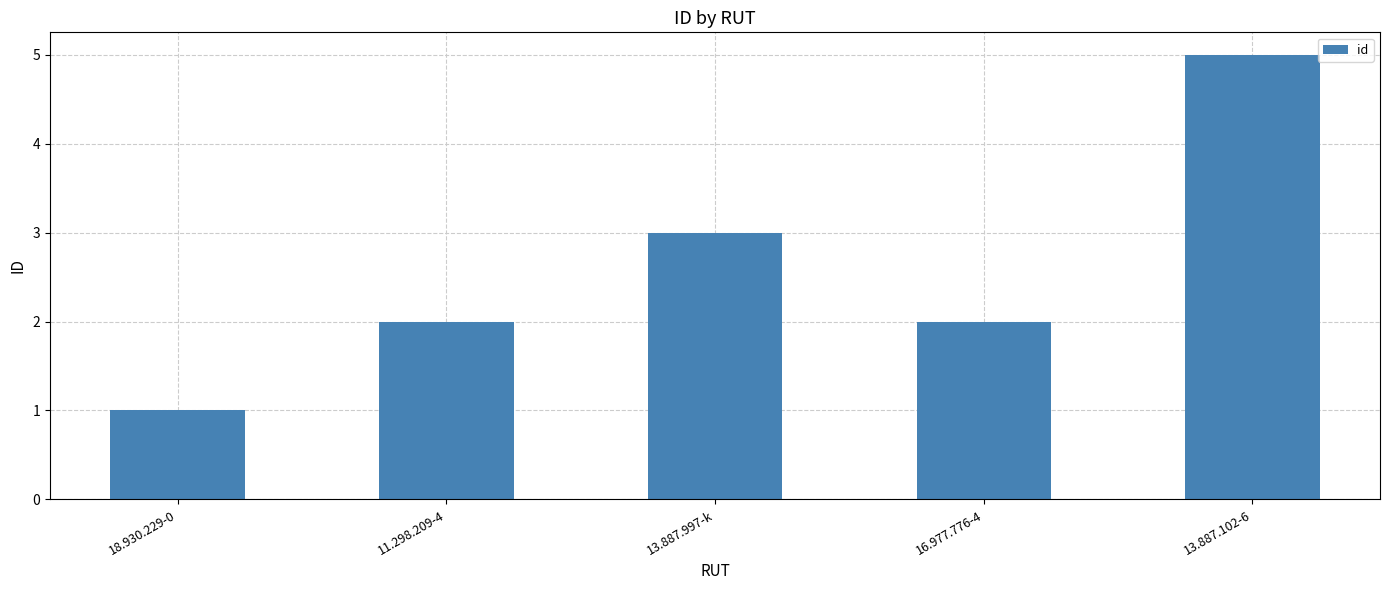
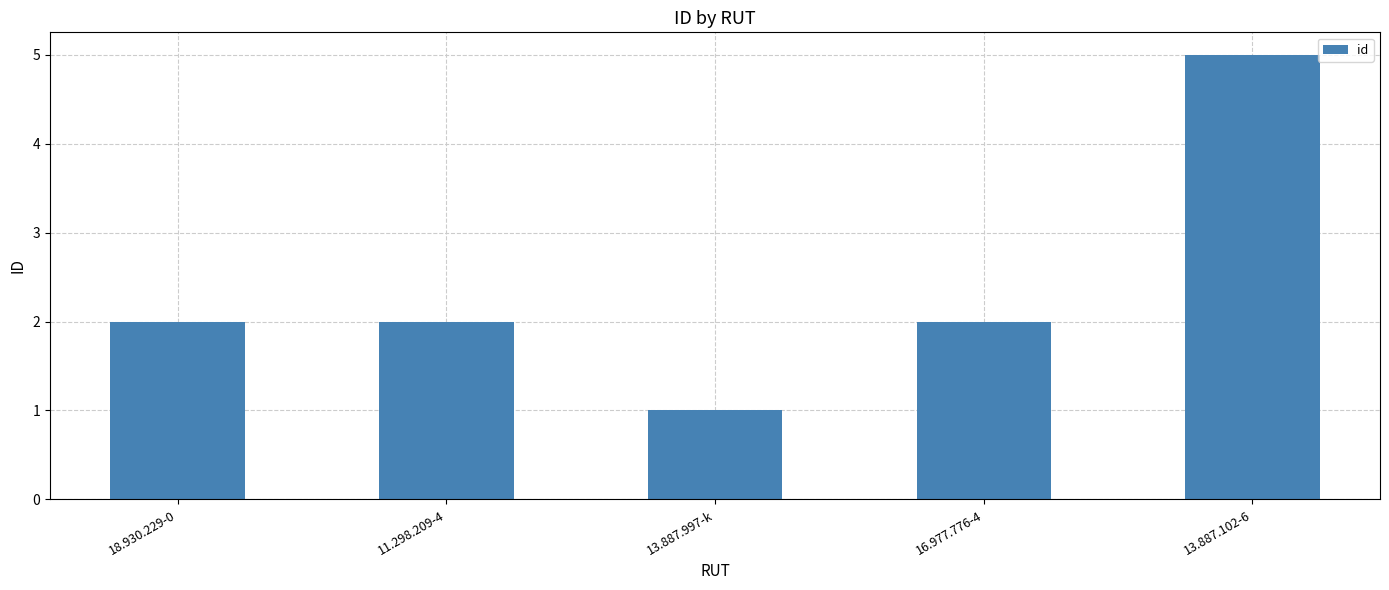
  {
-   "18.930.229-0": 1,
+   "18.930.229-0": 2,
    "11.298.209-4": 2,
-   "13.887.997-k": 3,
+   "13.887.997-k": 1,
    "16.977.776-4": 2,
    "13.887.102-6": 5
  }
